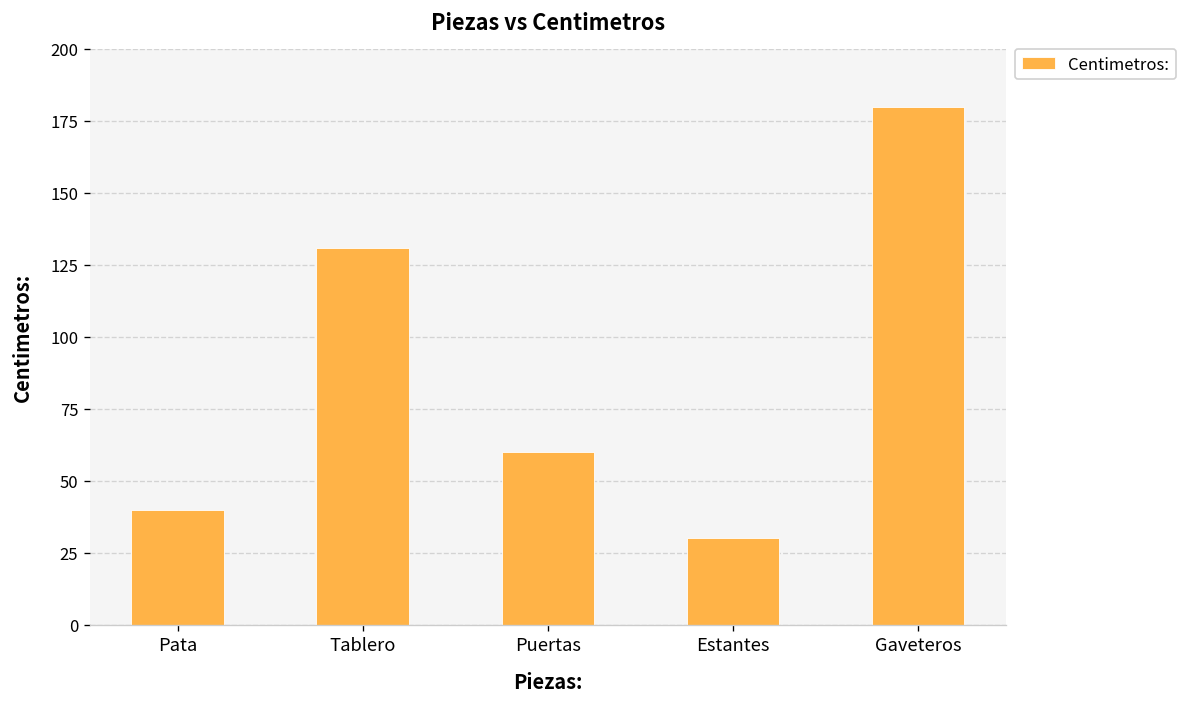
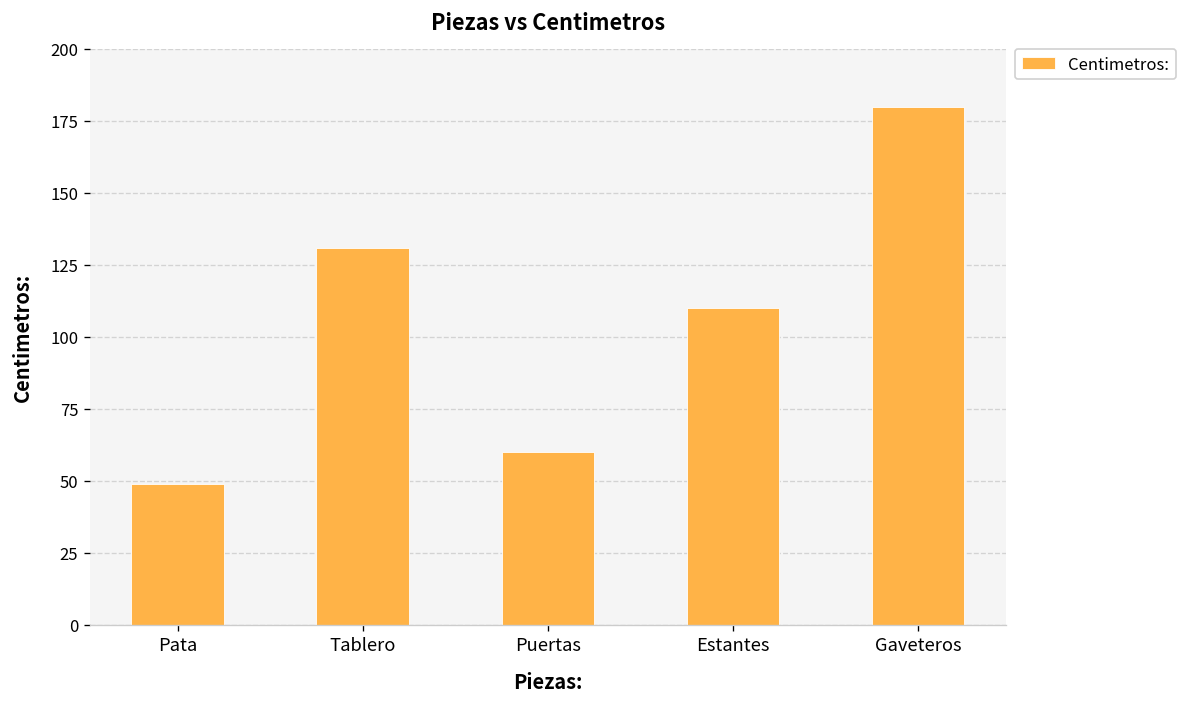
  {
-   "Pata": 40,
+   "Pata": 49,
    "Tablero": 131,
    "Puertas": 60,
-   "Estantes": 30,
+   "Estantes": 110,
    "Gaveteros": 180
  }
